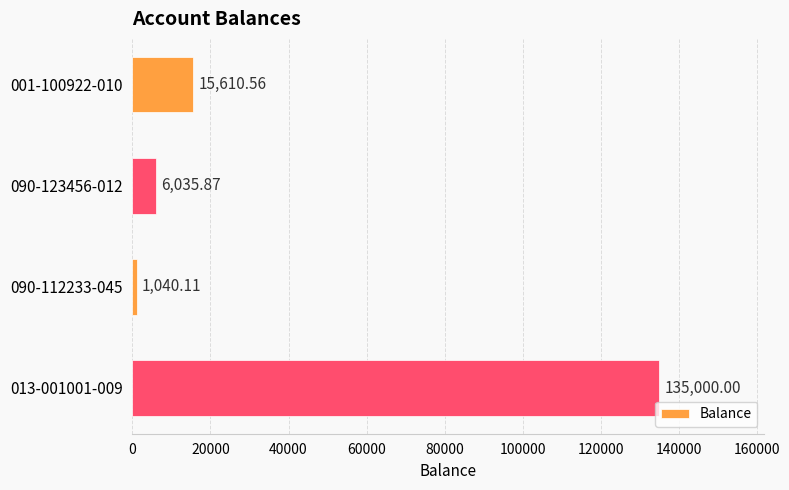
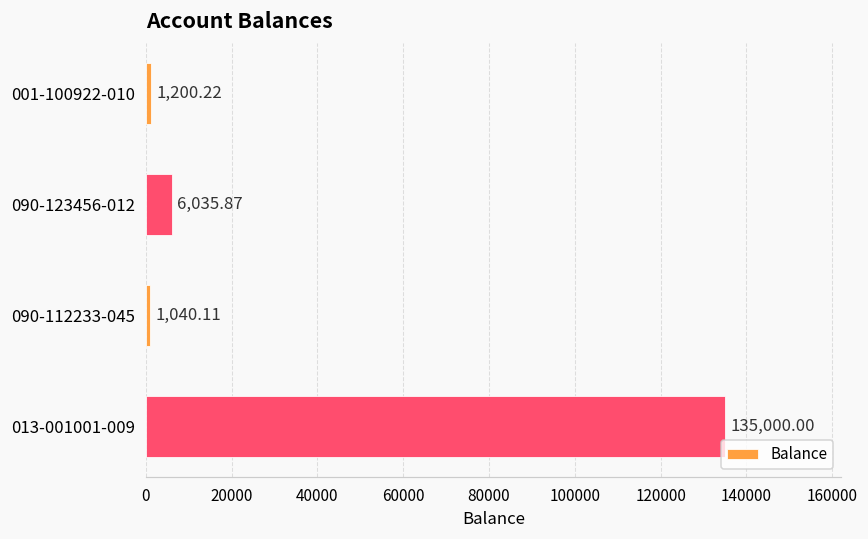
  {
-   "001-100922-010": "15,610.56",
+   "001-100922-010": "1,200.22",
    "090-123456-012": "6,035.87",
    "090-112233-045": "1,040.11",
    "013-001001-009": "135,000.00"
  }
